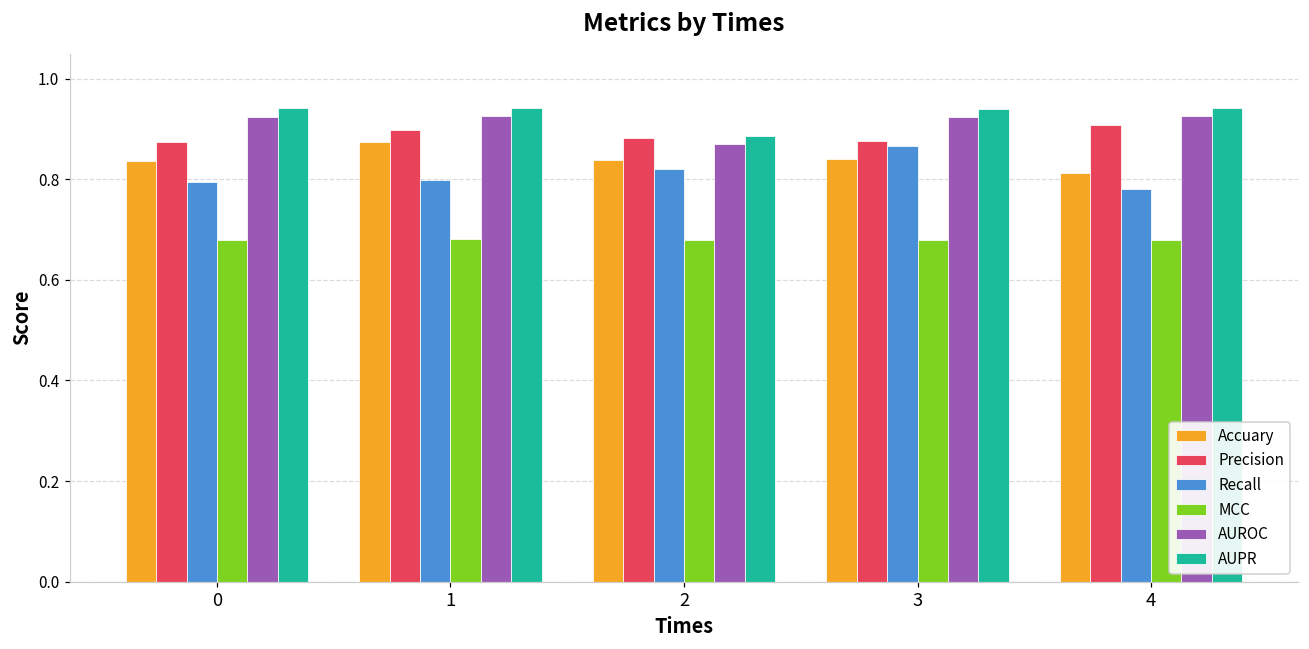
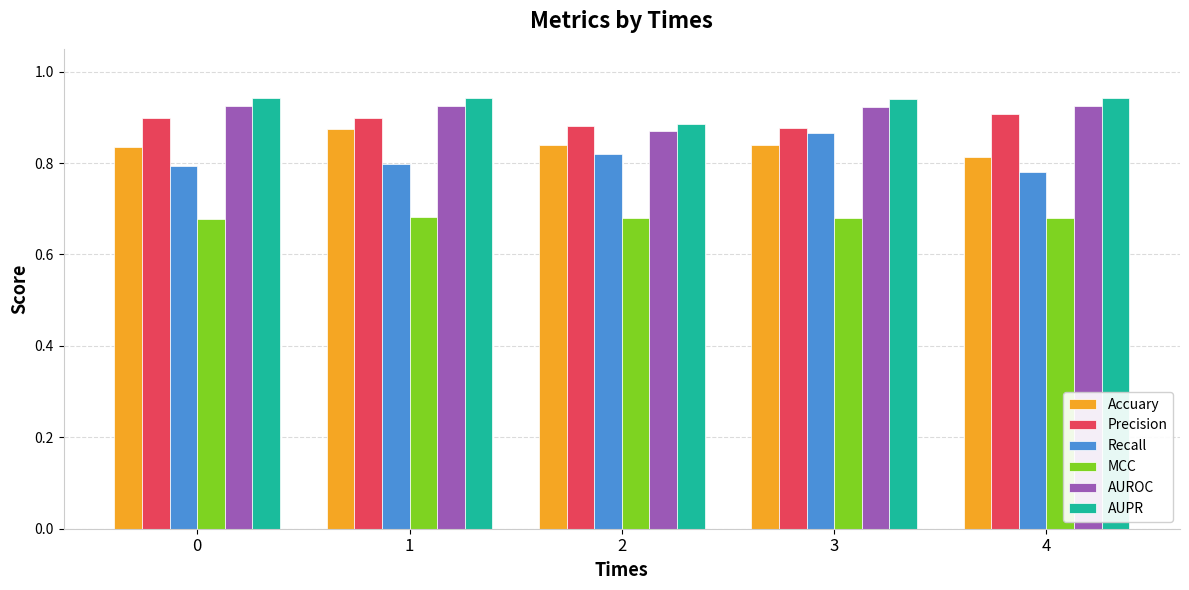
  {
    "Accuary": {
      "0": 0.84,
      "1": 0.87,
      "2": 0.84,
      "3": 0.84,
      "4": 0.81
    },
    "Precision": {
-     "0": 0.87,
+     "0": 0.90,
      "1": 0.90,
      "2": 0.88,
      "3": 0.88,
      "4": 0.91
    },
    "Recall": {
      "0": 0.79,
      "1": 0.80,
      "2": 0.82,
      "3": 0.87,
      "4": 0.78
    },
    "MCC": {
      "0": 0.68,
      "1": 0.68,
      "2": 0.68,
      "3": 0.68,
      "4": 0.68
    },
    "AUROC": {
      "0": 0.92,
      "1": 0.93,
      "2": 0.87,
      "3": 0.92,
      "4": 0.93
    },
    "AUPR": {
      "0": 0.94,
      "1": 0.94,
      "2": 0.89,
      "3": 0.94,
      "4": 0.94
    }
  }
